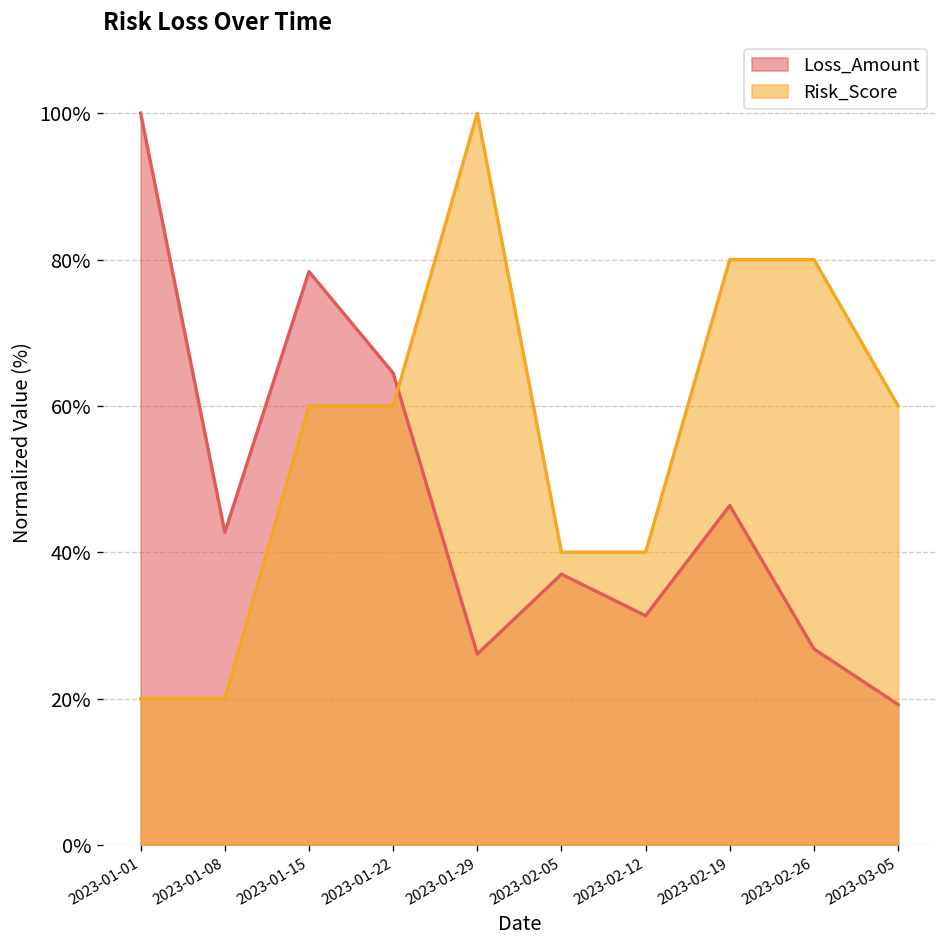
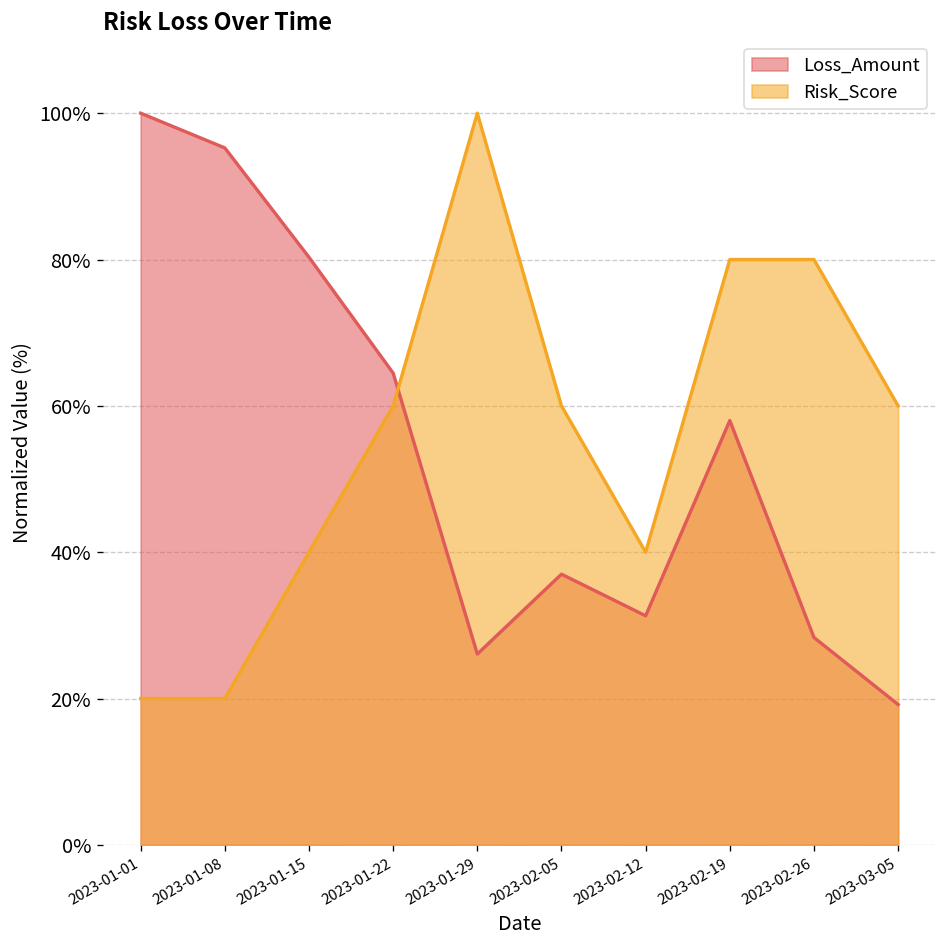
  {
    "Loss_Amount": {
      "2023-01-01": "100%",
-     "2023-01-08": "43%",
-     "2023-01-15": "78%",
+     "2023-01-08": "95%",
+     "2023-01-15": "80%",
      "2023-01-22": "64%",
      "2023-01-29": "26%",
      "2023-02-05": "37%",
      "2023-02-12": "31%",
-     "2023-02-19": "46%",
-     "2023-02-26": "27%",
+     "2023-02-19": "58%",
+     "2023-02-26": "28%",
      "2023-03-05": "19%"
    },
    "Risk_Score": {
      "2023-01-01": "20%",
      "2023-01-08": "20%",
-     "2023-01-15": "60%",
+     "2023-01-15": "40%",
      "2023-01-22": "60%",
      "2023-01-29": "100%",
-     "2023-02-05": "40%",
+     "2023-02-05": "60%",
      "2023-02-12": "40%",
      "2023-02-19": "80%",
      "2023-02-26": "80%",
      "2023-03-05": "60%"
    }
  }
